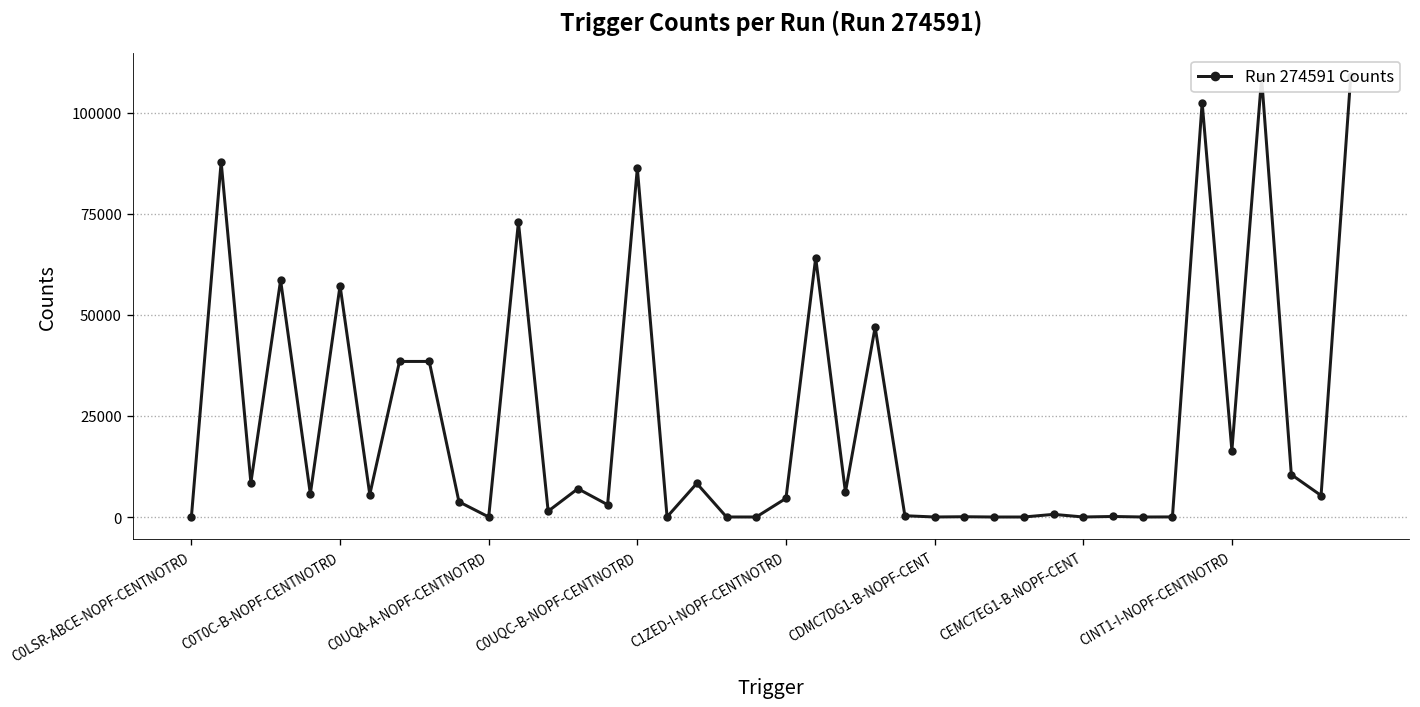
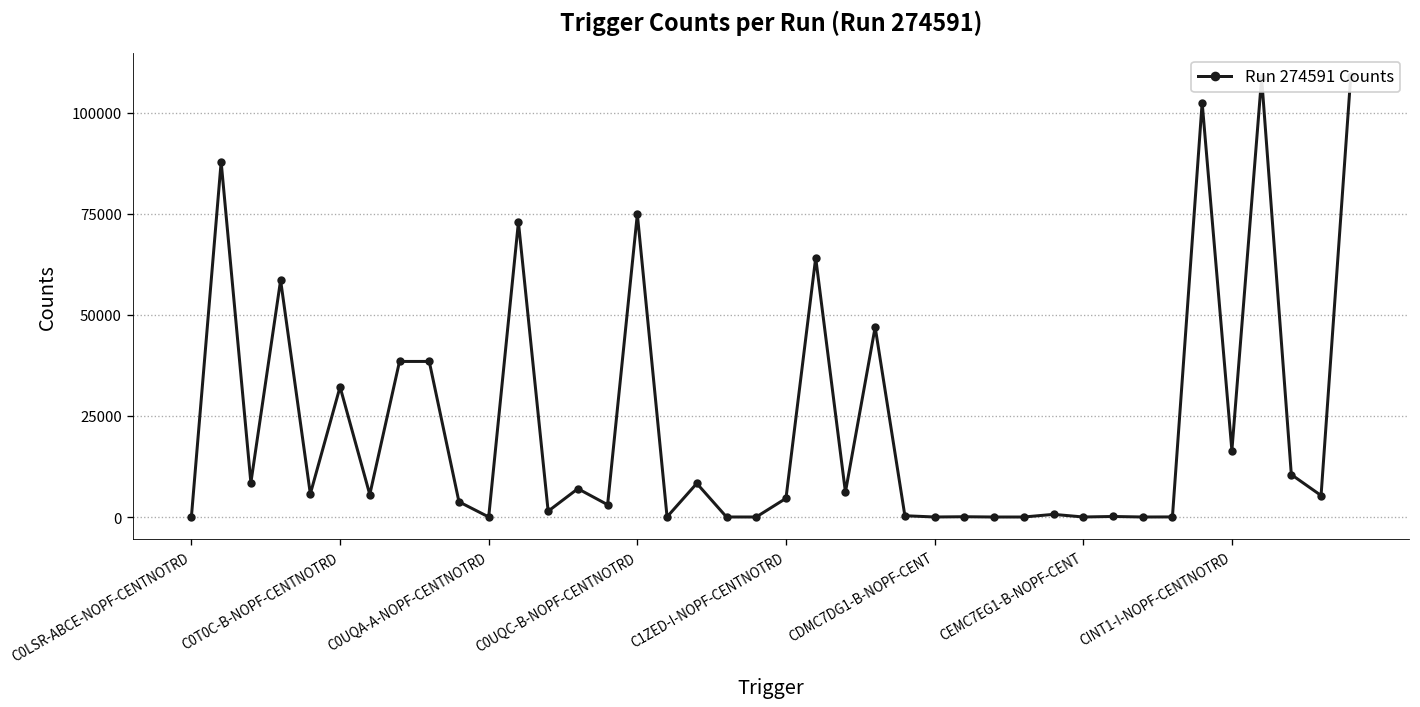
  {
    "C0LSR-ABCE-NOPF-CENTNOTRD": 0,
-   "C0T0C-B-NOPF-CENTNOTRD": 57000,
+   "C0T0C-B-NOPF-CENTNOTRD": 32000,
    "C0UQA-A-NOPF-CENTNOTRD": 0,
-   "C0UQC-B-NOPF-CENTNOTRD": 86000,
+   "C0UQC-B-NOPF-CENTNOTRD": 75000,
    "C1ZED-I-NOPF-CENTNOTRD": 5000,
    "CDMC7DG1-B-NOPF-CENT": 0,
    "CEMC7EG1-B-NOPF-CENT": 0,
    "CINT1-I-NOPF-CENTNOTRD": 16000
  }
